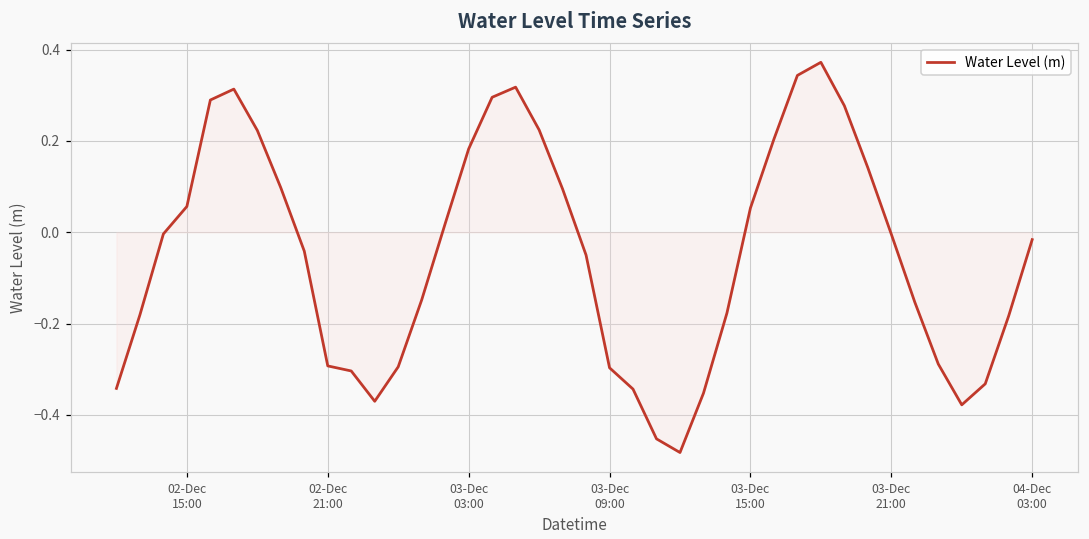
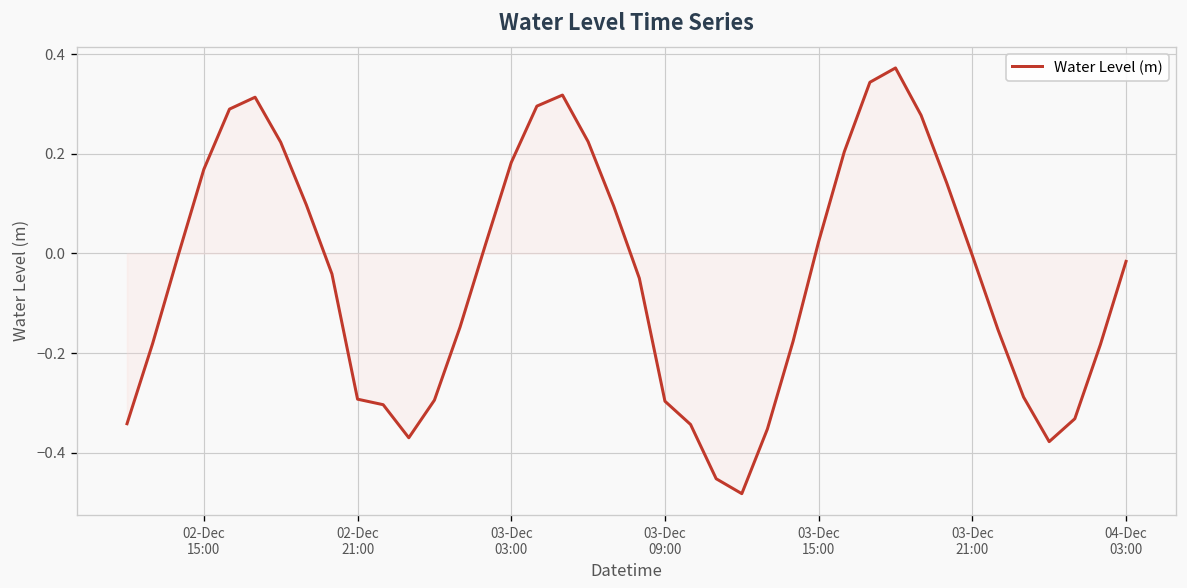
  {
    "Water Level (m)": {
-     "02-Dec 15:00": 0.06,
+     "02-Dec 15:00": 0.17,
      "02-Dec 21:00": -0.29,
      "03-Dec 09:00": -0.30,
-     "03-Dec 15:00": 0.05,
+     "03-Dec 15:00": 0.02,
      "04-Dec 03:00": -0.02
    }
  }
